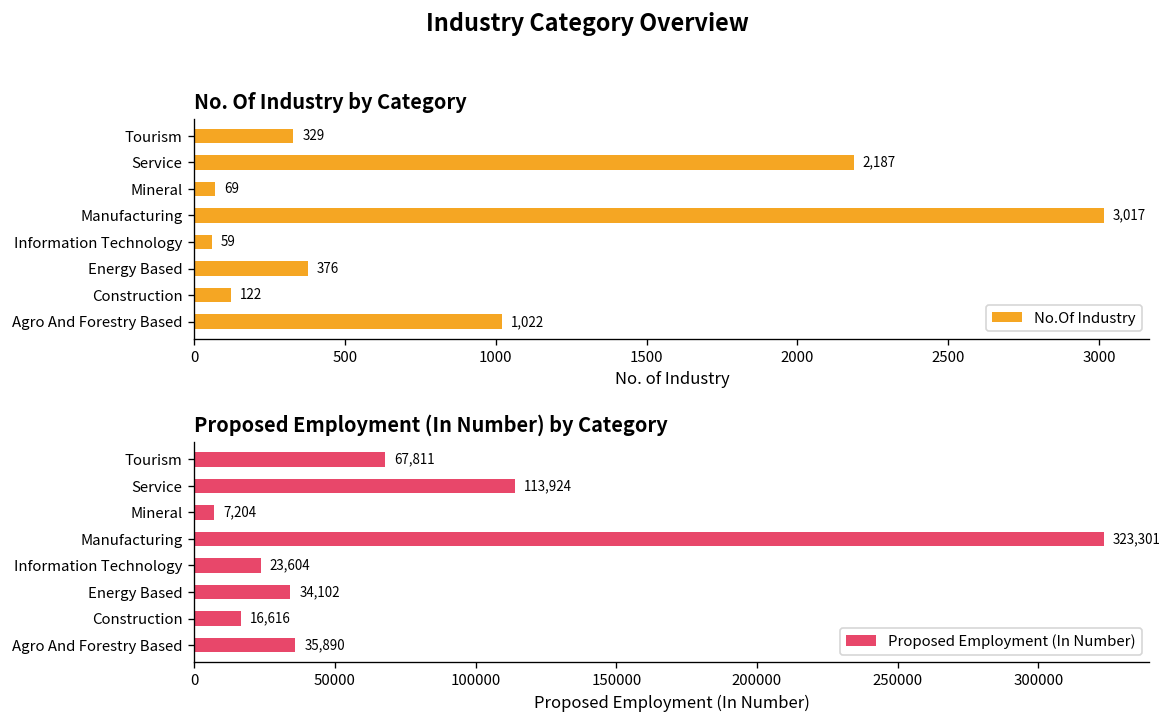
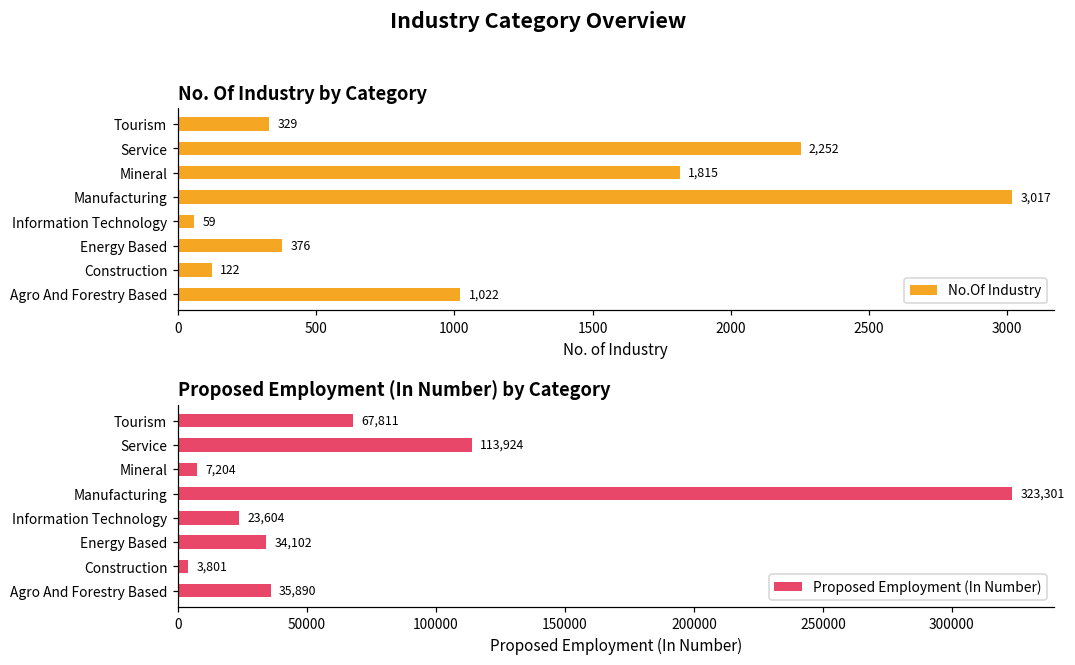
  {
    "No. Of Industry by Category": {
      "Tourism": "329",
-     "Service": "2,187",
-     "Mineral": "69",
+     "Service": "2,252",
+     "Mineral": "1,815",
      "Manufacturing": "3,017",
      "Information Technology": "59",
      "Energy Based": "376",
      "Construction": "122",
      "Agro And Forestry Based": "1,022"
    },
    "Proposed Employment (In Number) by Category": {
      "Tourism": "67,811",
      "Service": "113,924",
      "Mineral": "7,204",
      "Manufacturing": "323,301",
      "Information Technology": "23,604",
      "Energy Based": "34,102",
-     "Construction": "16,616",
+     "Construction": "3,801",
      "Agro And Forestry Based": "35,890"
    }
  }
